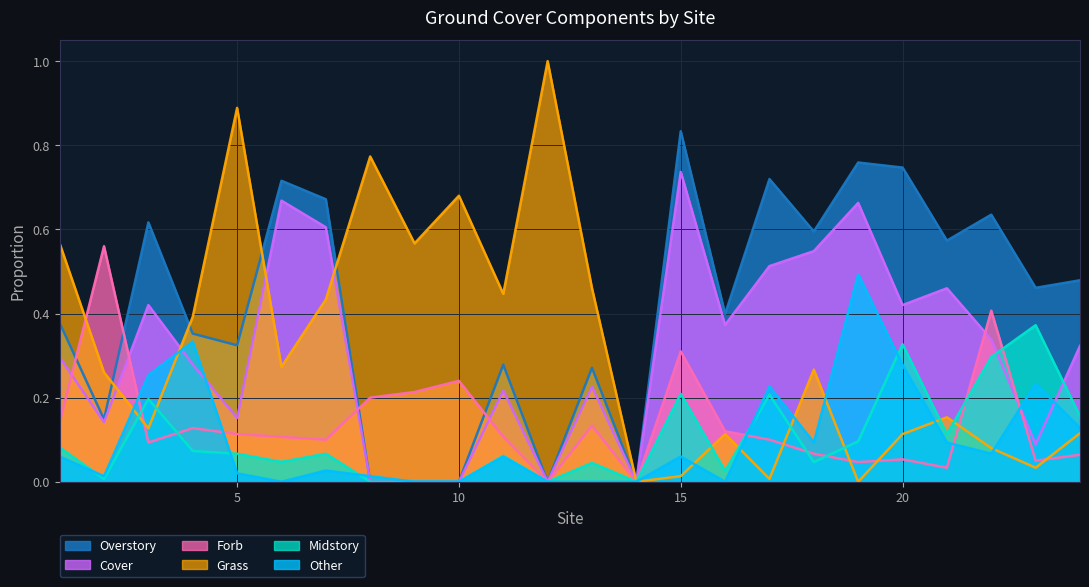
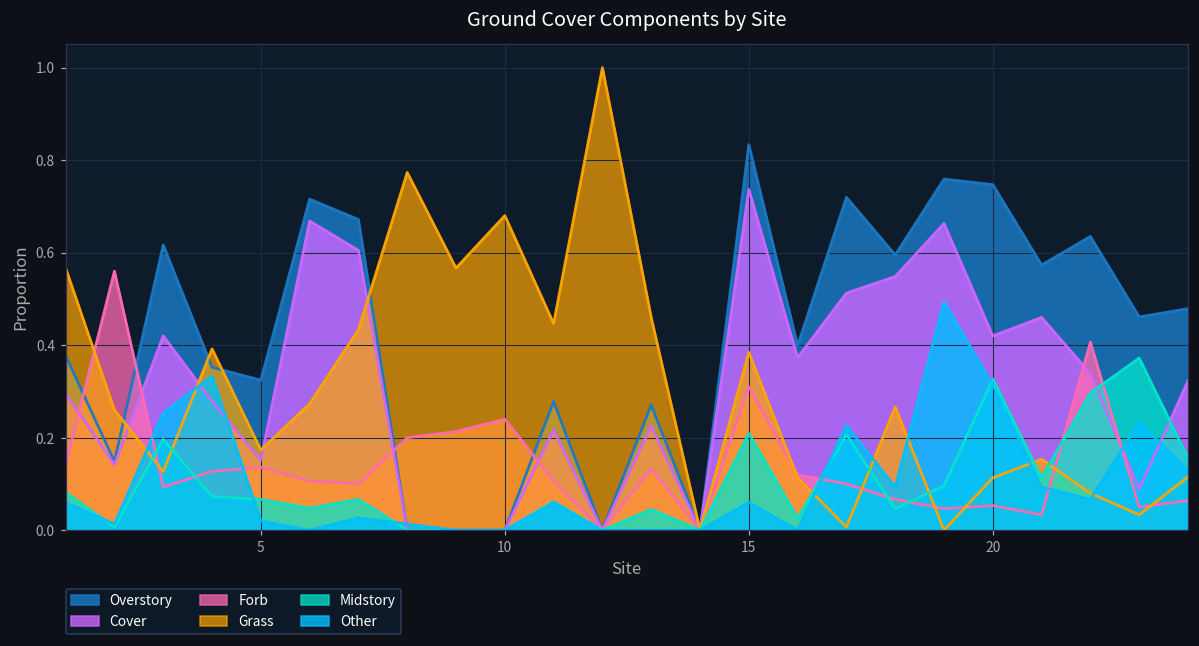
  {
    "Overstory": {
      "5": 0.32,
      "15": 0.83,
      "20": 0.75
    },
    "Cover": {
      "5": 0.15,
      "15": 0.74,
      "20": 0.42
    },
    "Forb": {
-     "5": 0.11,
+     "5": 0.14,
      "10": 0.24,
      "15": 0.31,
      "20": 0.05
    },
    "Grass": {
-     "5": 0.89,
+     "5": 0.17,
      "10": 0.68,
-     "15": 0.01,
+     "15": 0.38,
      "20": 0.11
    },
    "Midstory": {
      "5": 0.07,
      "15": 0.21,
      "20": 0.33
    },
    "Other": {
      "5": 0.02,
      "15": 0.06,
-     "20": 0.28
+     "20": 0.31
    }
  }
